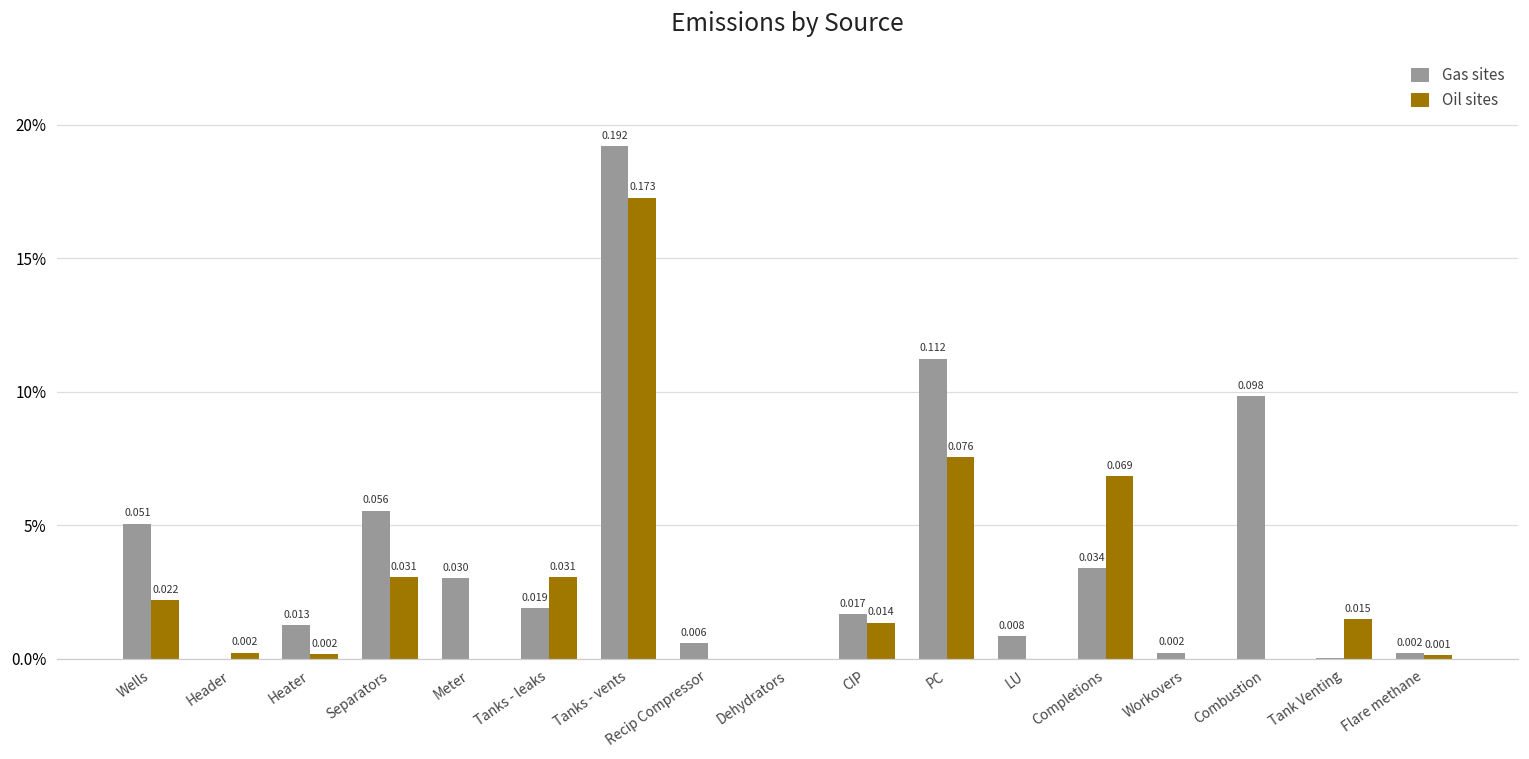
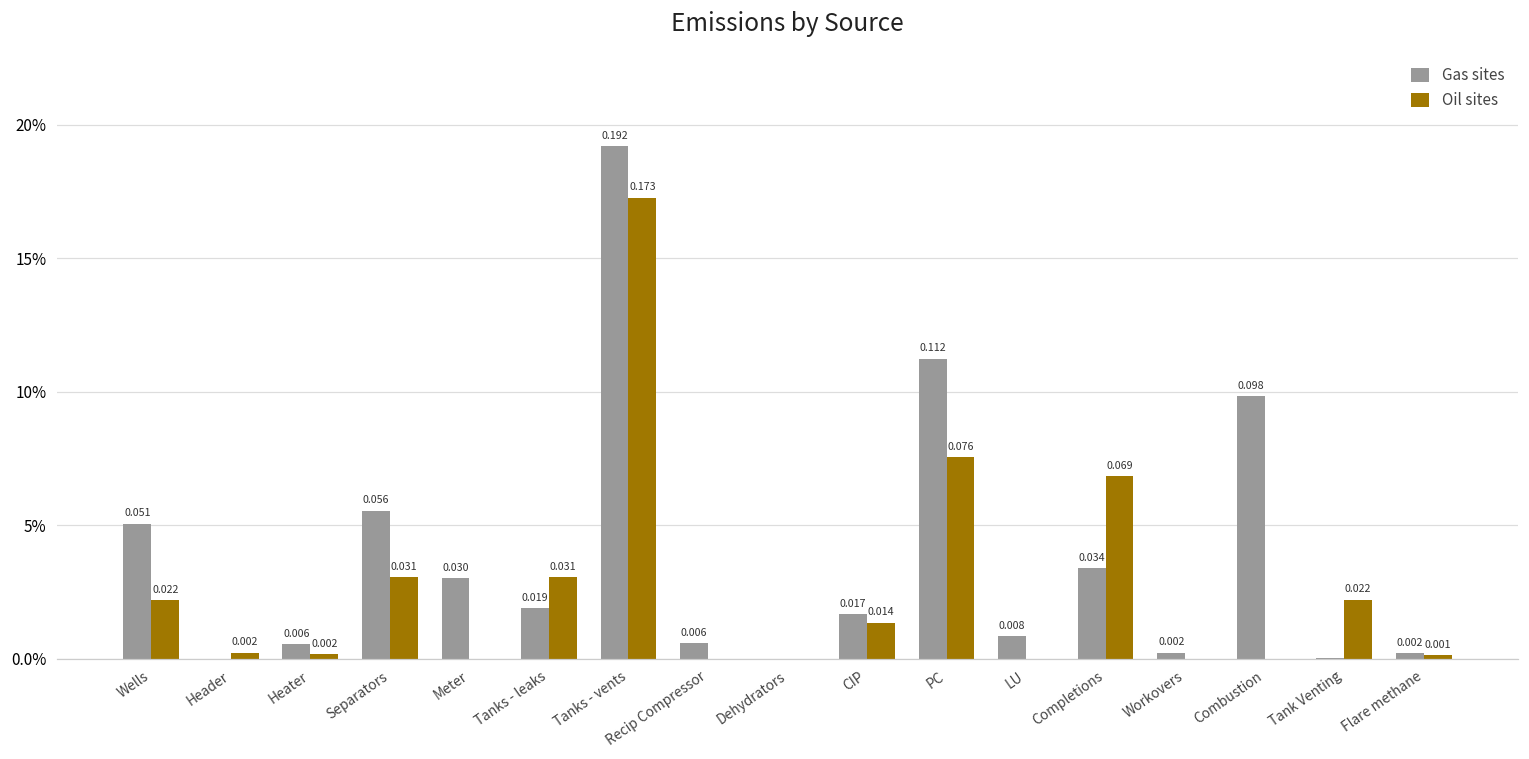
  {
    "Gas sites": {
      "Wells": 0.051,
-     "Heater": 0.013,
+     "Heater": 0.006,
      "Separators": 0.056,
      "Meter": 0.030,
      "Tanks - leaks": 0.019,
      "Tanks - vents": 0.192,
      "Recip Compressor": 0.006,
      "CIP": 0.017,
      "PC": 0.112,
      "LU": 0.008,
      "Completions": 0.034,
      "Workovers": 0.002,
      "Combustion": 0.098,
      "Flare methane": 0.002
    },
    "Oil sites": {
      "Wells": 0.022,
      "Header": 0.002,
      "Heater": 0.002,
      "Separators": 0.031,
      "Tanks - leaks": 0.031,
      "Tanks - vents": 0.173,
      "CIP": 0.014,
      "PC": 0.076,
      "Completions": 0.069,
-     "Tank Venting": 0.015,
+     "Tank Venting": 0.022,
      "Flare methane": 0.001
    }
  }
